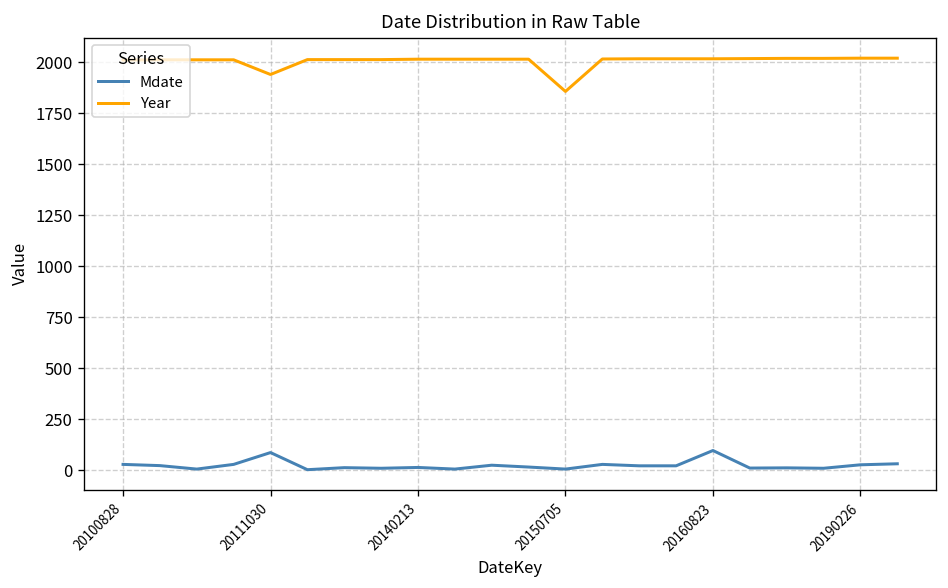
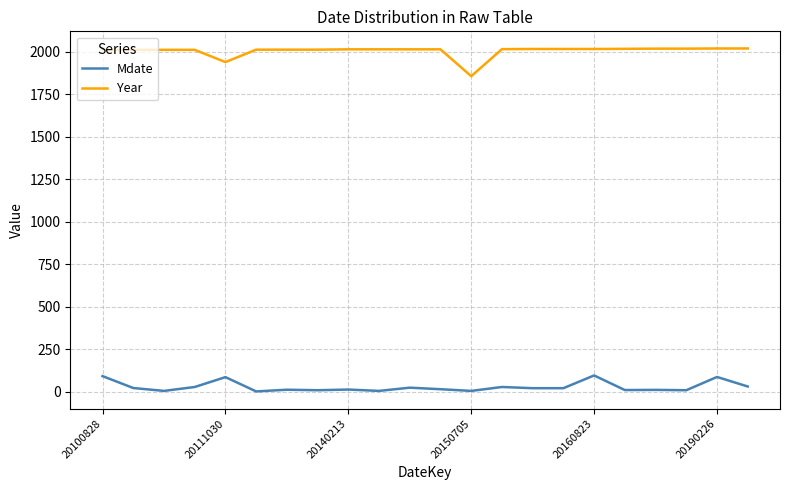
  {
    "Mdate": {
-     "20100828": 30,
+     "20100828": 90,
      "20111030": 90,
      "20140213": 10,
      "20150705": 10,
      "20160823": 100,
-     "20190226": 30
+     "20190226": 90
    },
    "Year": {
      "20111030": 1940,
      "20140213": 2010,
      "20150705": 1860,
      "20160823": 2020,
      "20190226": 2020
    }
  }
